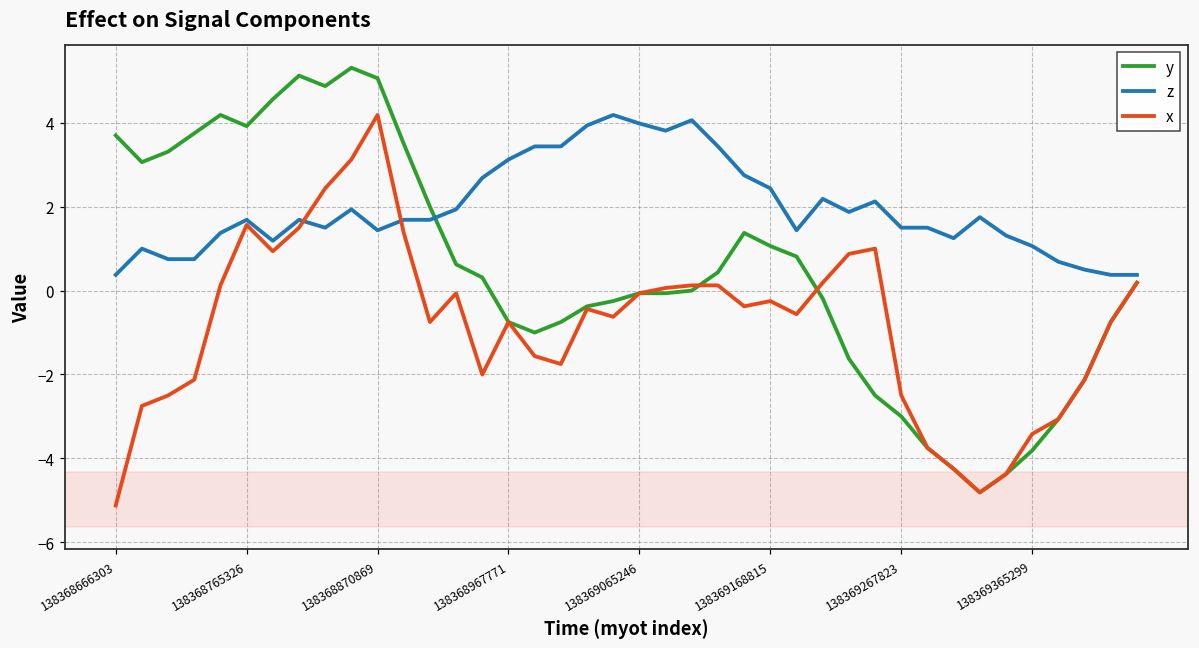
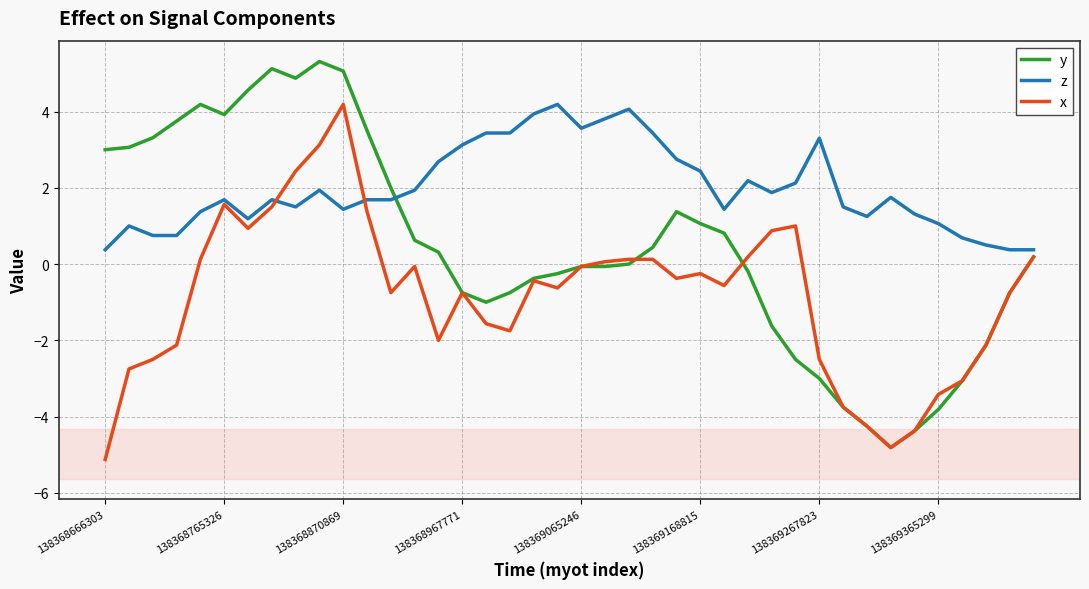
  {
    "y": {
-     "138368666303": 3.7,
+     "138368666303": 3.0,
      "138368765326": 3.9,
      "138368870869": 5.1,
      "138369168815": 1.1,
      "138369267823": -3.0,
      "138369365299": -3.8
    },
    "z": {
      "138368666303": 0.4,
      "138368765326": 1.7,
      "138368870869": 1.4,
      "138368967771": 3.1,
-     "138369065246": 4.0,
+     "138369065246": 3.6,
      "138369168815": 2.4,
-     "138369267823": 1.5,
+     "138369267823": 3.3,
      "138369365299": 1.1
    },
    "x": {
      "138368666303": -5.1,
      "138368765326": 1.6,
      "138368870869": 4.2,
      "138369168815": -0.3,
      "138369267823": -2.5,
      "138369365299": -3.4
    }
  }
